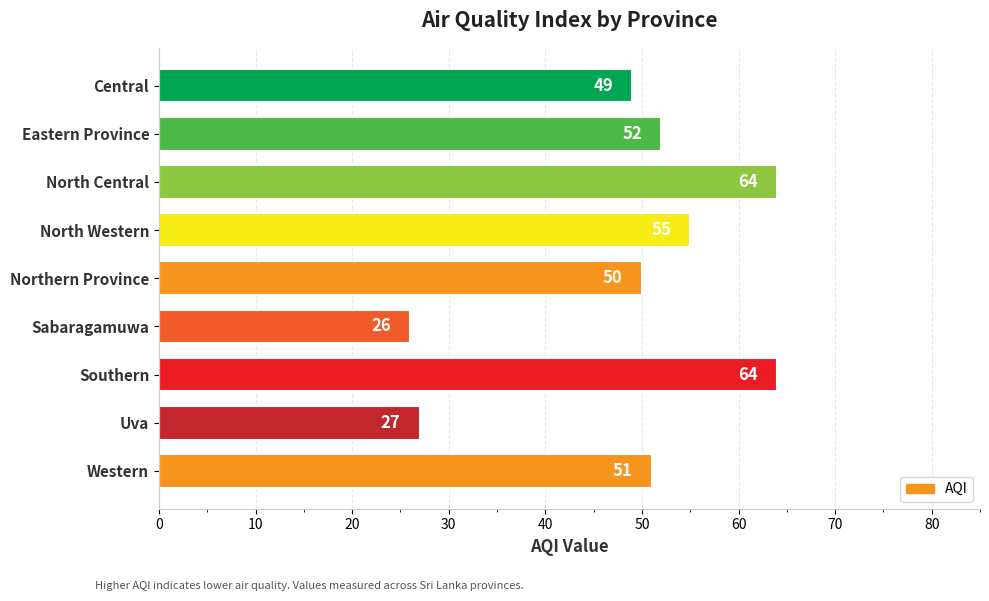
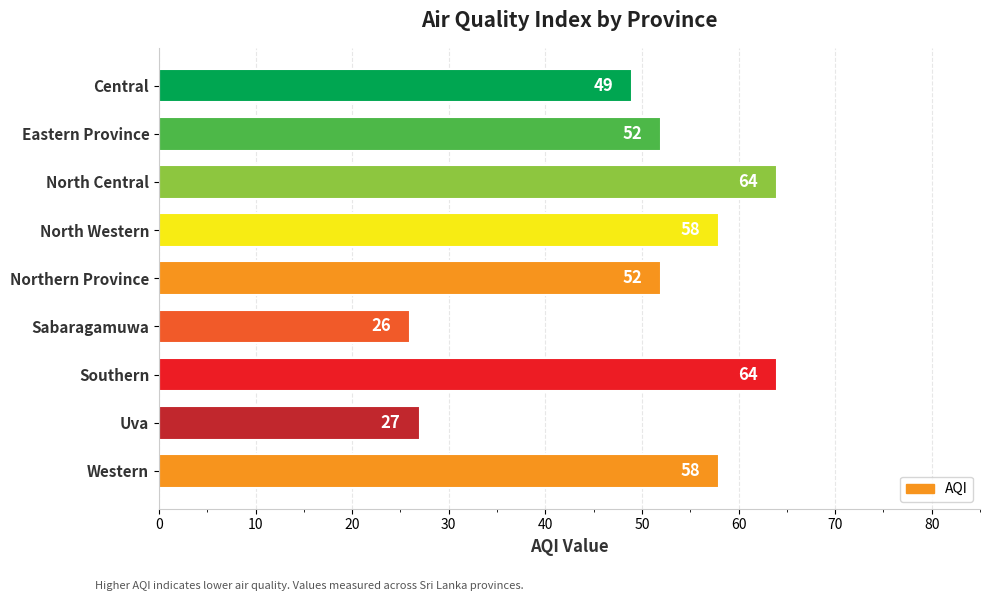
  {
    "Central": 49,
    "Eastern Province": 52,
    "North Central": 64,
-   "North Western": 55,
-   "Northern Province": 50,
+   "North Western": 58,
+   "Northern Province": 52,
    "Sabaragamuwa": 26,
    "Southern": 64,
    "Uva": 27,
-   "Western": 51
+   "Western": 58
  }
